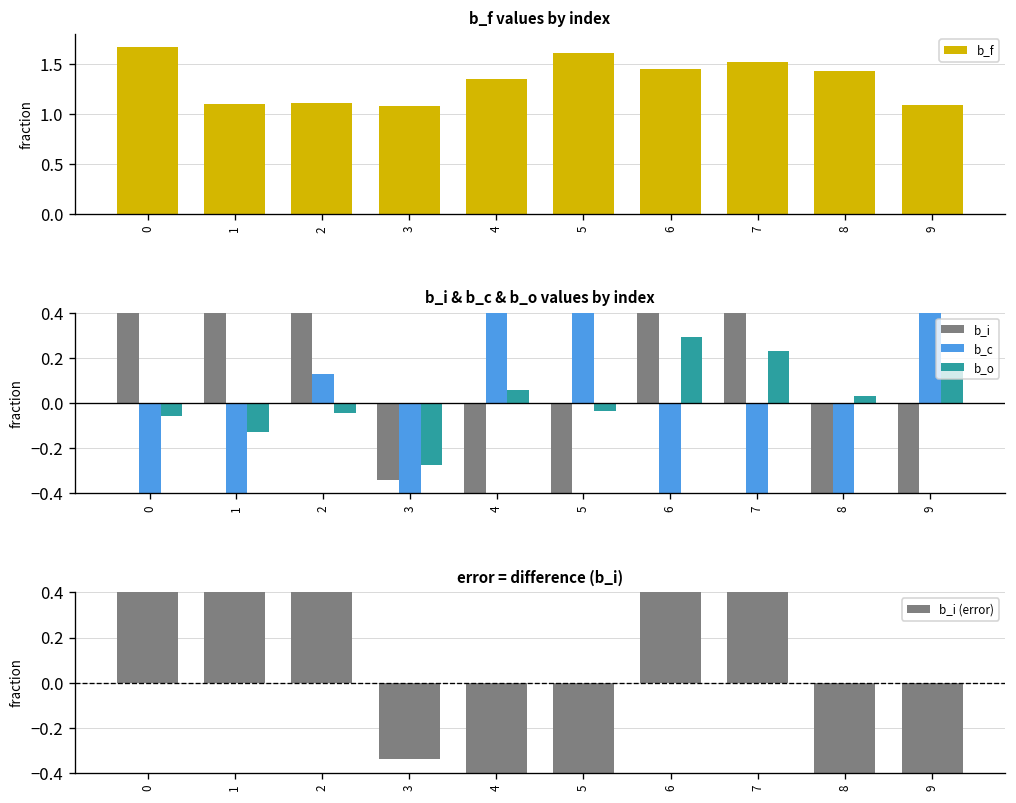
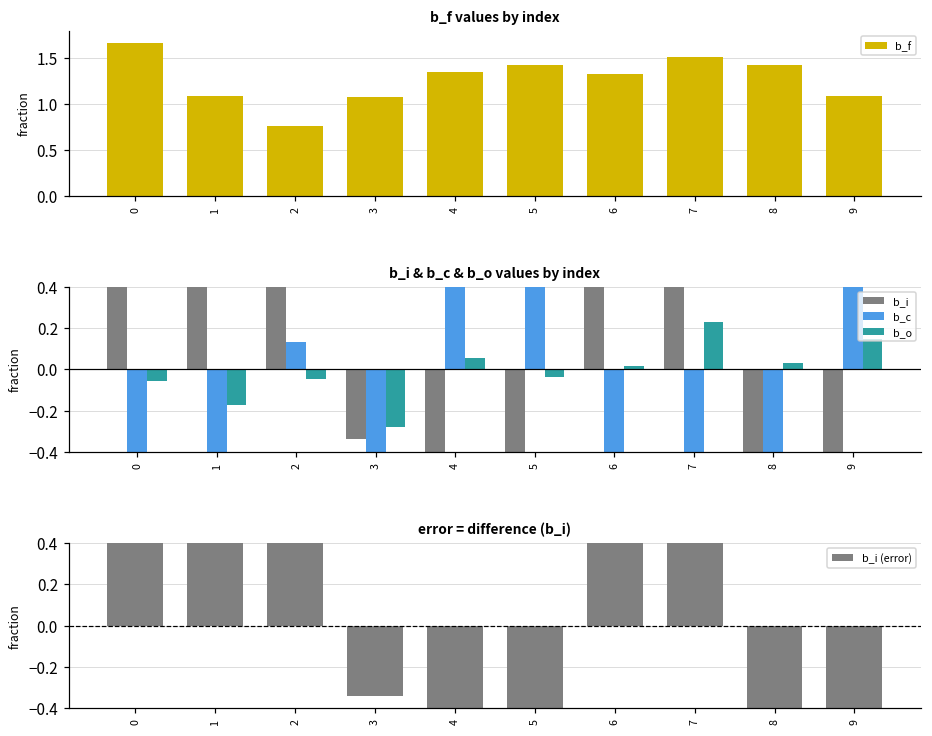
  {
    "b_f values by index": {
      "0": 1.7,
      "1": 1.1,
-     "2": 1.1,
+     "2": 0.8,
      "3": 1.1,
      "4": 1.3,
-     "5": 1.6,
-     "6": 1.4,
+     "5": 1.4,
+     "6": 1.3,
      "7": 1.5,
      "8": 1.4,
      "9": 1.1
    },
    "b_i & b_c & b_o values by index": {
      "b_i": {
        "3": -0.34
      },
      "b_c": {
        "2": 0.13
      },
      "b_o": {
        "0": -0.06,
-       "1": -0.13,
+       "1": -0.17,
        "2": -0.05,
        "3": -0.28,
        "4": 0.06,
        "5": -0.03,
-       "6": 0.29,
+       "6": 0.02,
        "7": 0.23,
        "8": 0.03
      }
    },
    "error = difference (b_i)": {
      "3": -0.34
    }
  }
